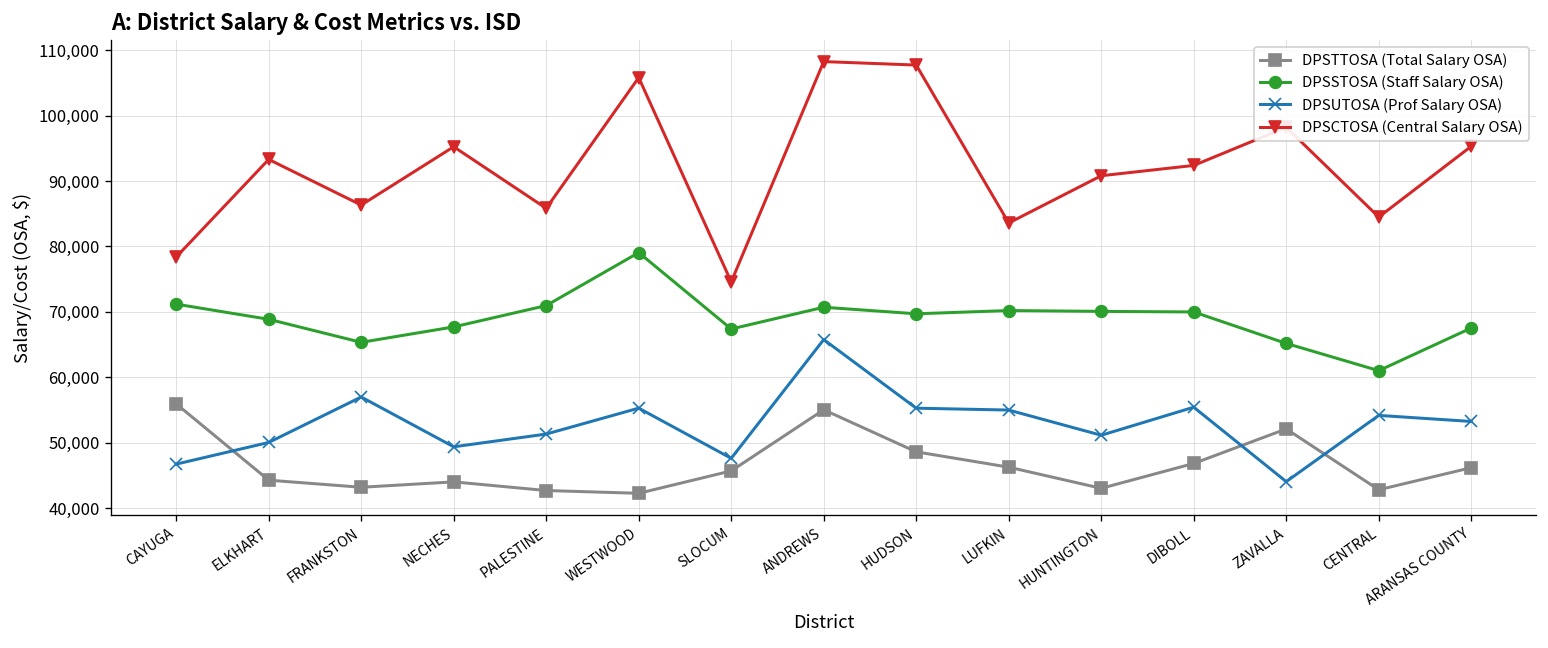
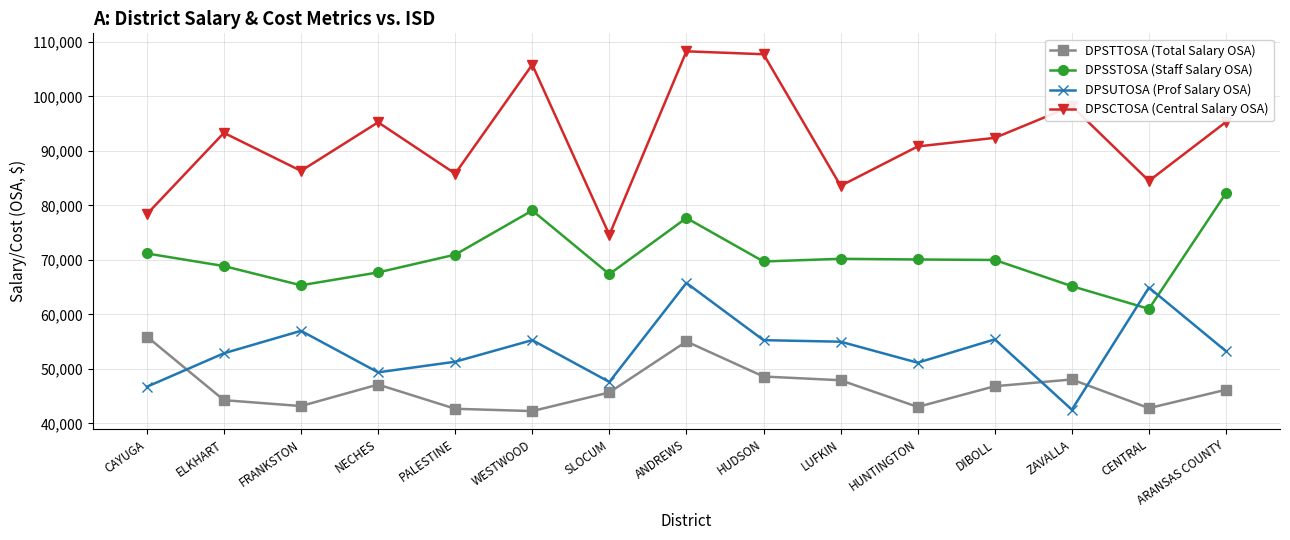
  {
    "DPSTTOSA (Total Salary OSA)": {
      "CAYUGA": "56,000",
      "ELKHART": "44,000",
      "FRANKSTON": "43,000",
-     "NECHES": "44,000",
+     "NECHES": "47,000",
      "PALESTINE": "43,000",
      "WESTWOOD": "42,000",
      "SLOCUM": "46,000",
      "ANDREWS": "55,000",
      "HUDSON": "49,000",
-     "LUFKIN": "46,000",
+     "LUFKIN": "48,000",
      "HUNTINGTON": "43,000",
      "DIBOLL": "47,000",
-     "ZAVALLA": "52,000",
+     "ZAVALLA": "48,000",
      "CENTRAL": "43,000",
      "ARANSAS COUNTY": "46,000"
    },
    "DPSSTOSA (Staff Salary OSA)": {
      "CAYUGA": "71,000",
      "ELKHART": "69,000",
      "FRANKSTON": "65,000",
      "NECHES": "68,000",
      "PALESTINE": "71,000",
      "WESTWOOD": "79,000",
      "SLOCUM": "67,000",
-     "ANDREWS": "71,000",
+     "ANDREWS": "78,000",
      "HUDSON": "70,000",
      "LUFKIN": "70,000",
      "HUNTINGTON": "70,000",
      "DIBOLL": "70,000",
      "ZAVALLA": "65,000",
      "CENTRAL": "61,000",
-     "ARANSAS COUNTY": "68,000"
+     "ARANSAS COUNTY": "82,000"
    },
    "DPSUTOSA (Prof Salary OSA)": {
      "CAYUGA": "47,000",
-     "ELKHART": "50,000",
+     "ELKHART": "53,000",
      "FRANKSTON": "57,000",
      "NECHES": "49,000",
      "PALESTINE": "51,000",
      "WESTWOOD": "55,000",
      "SLOCUM": "48,000",
      "ANDREWS": "66,000",
      "HUDSON": "55,000",
      "LUFKIN": "55,000",
      "HUNTINGTON": "51,000",
      "DIBOLL": "55,000",
-     "ZAVALLA": "44,000",
-     "CENTRAL": "54,000",
+     "ZAVALLA": "42,000",
+     "CENTRAL": "65,000",
      "ARANSAS COUNTY": "53,000"
    },
    "DPSCTOSA (Central Salary OSA)": {
      "CAYUGA": "78,000",
      "ELKHART": "93,000",
      "FRANKSTON": "86,000",
      "NECHES": "95,000",
      "PALESTINE": "86,000",
      "WESTWOOD": "106,000",
      "SLOCUM": "75,000",
      "ANDREWS": "108,000",
      "HUDSON": "108,000",
      "LUFKIN": "84,000",
      "HUNTINGTON": "91,000",
      "DIBOLL": "92,000",
      "CENTRAL": "84,000",
      "ARANSAS COUNTY": "95,000"
    }
  }
